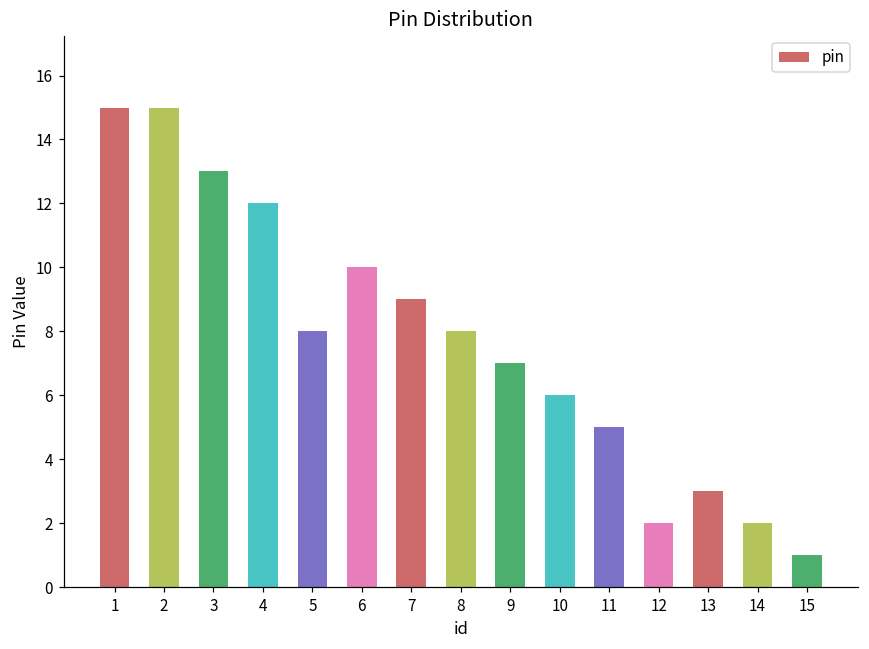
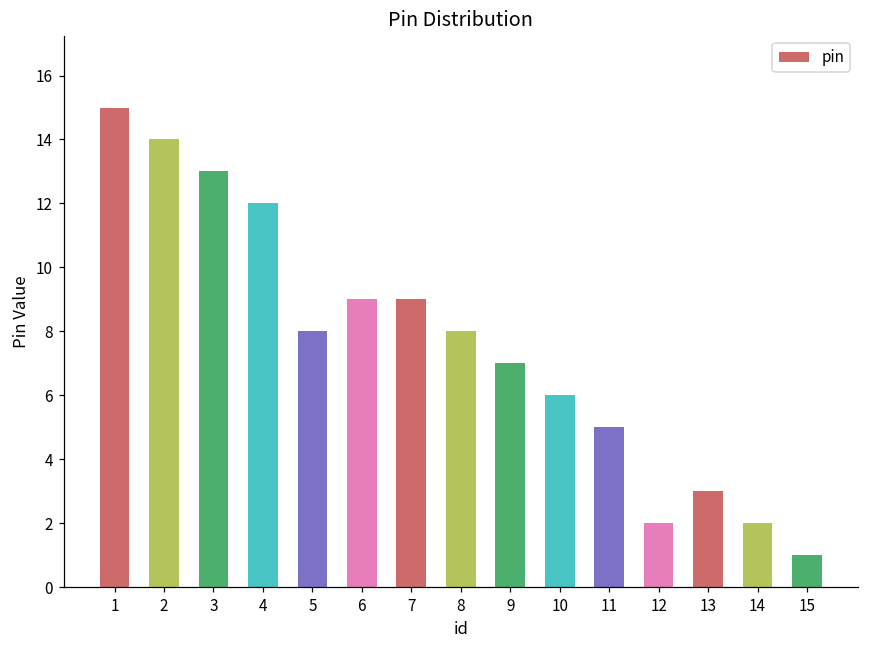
  {
    "1": 15,
-   "2": 15,
+   "2": 14,
    "3": 13,
    "4": 12,
    "5": 8,
-   "6": 10,
+   "6": 9,
    "7": 9,
    "8": 8,
    "9": 7,
    "10": 6,
    "11": 5,
    "12": 2,
    "13": 3,
    "14": 2,
    "15": 1
  }
